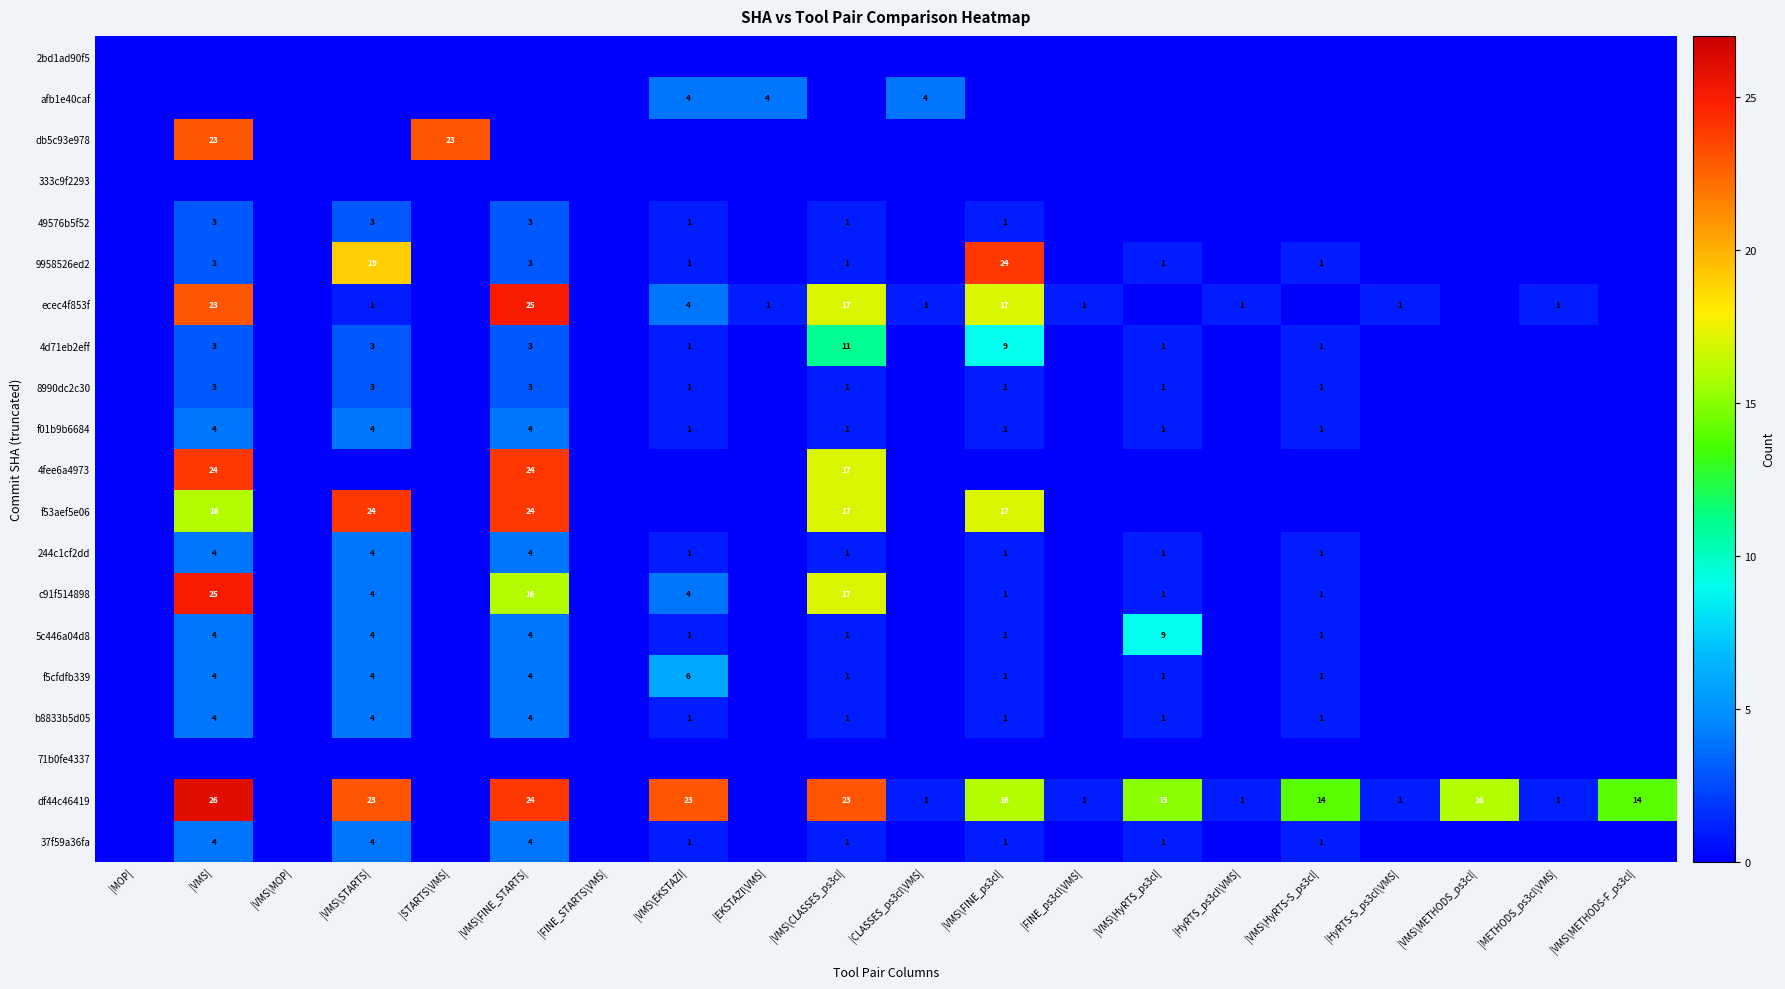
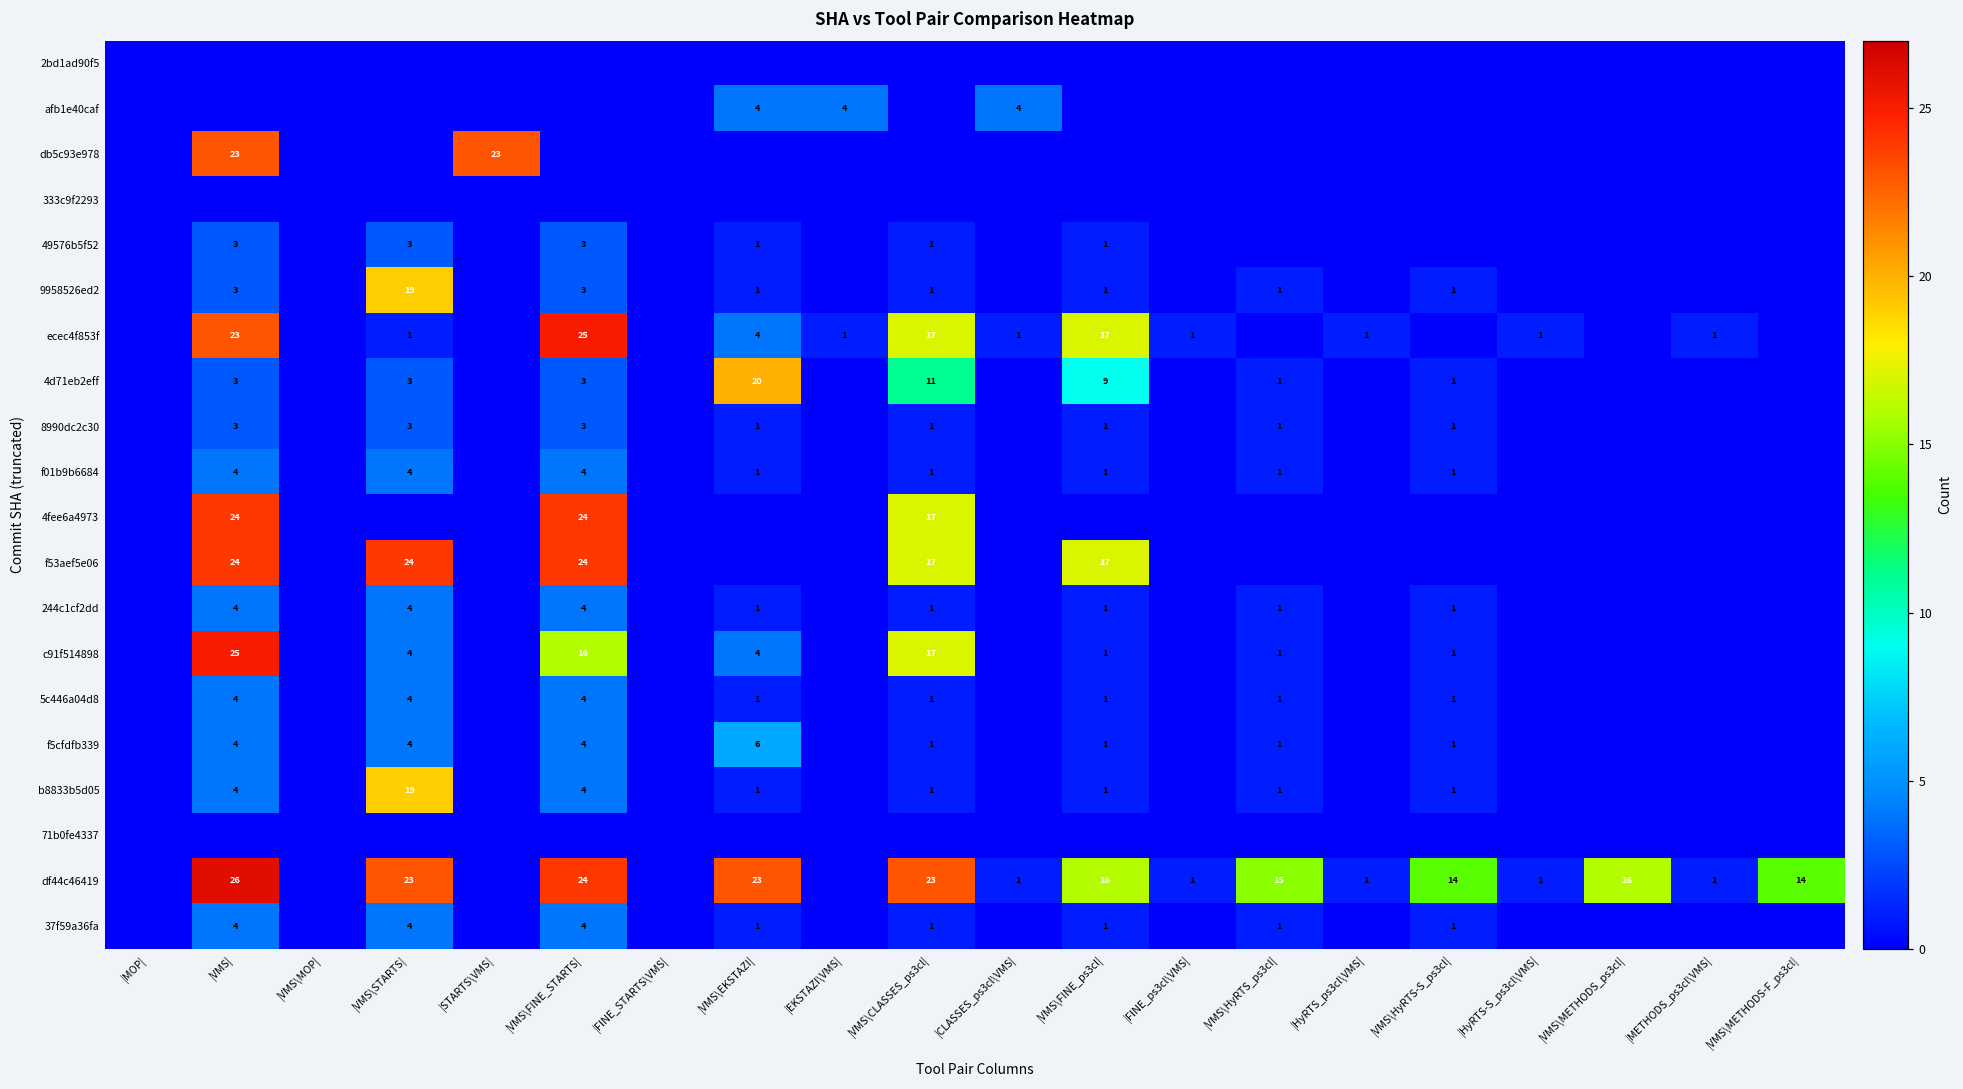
  {
    "afb1e40caf": {
      "|VMS\\EKSTAZI|": 4,
      "|EKSTAZI\\VMS|": 4,
      "|CLASSES_ps3cl\\VMS|": 4
    },
    "db5c93e978": {
      "|VMS|": 23,
      "|STARTS\\VMS|": 23
    },
    "49576b5f52": {
      "|VMS|": 3,
      "|VMS\\STARTS|": 3,
      "|VMS\\FINE_STARTS|": 3,
      "|VMS\\EKSTAZI|": 1,
      "|VMS\\CLASSES_ps3cl|": 1,
      "|VMS\\FINE_ps3cl|": 1
    },
    "9958526ed2": {
      "|VMS|": 3,
      "|VMS\\STARTS|": 19,
      "|VMS\\FINE_STARTS|": 3,
      "|VMS\\EKSTAZI|": 1,
      "|VMS\\CLASSES_ps3cl|": 1,
-     "|VMS\\FINE_ps3cl|": 24,
+     "|VMS\\FINE_ps3cl|": 1,
      "|VMS\\HyRTS_ps3cl|": 1,
      "|VMS\\HyRTS-S_ps3cl|": 1
    },
    "ecec4f853f": {
      "|VMS|": 23,
      "|VMS\\STARTS|": 1,
      "|VMS\\FINE_STARTS|": 25,
      "|VMS\\EKSTAZI|": 4,
      "|EKSTAZI\\VMS|": 1,
      "|VMS\\CLASSES_ps3cl|": 17,
      "|CLASSES_ps3cl\\VMS|": 1,
      "|VMS\\FINE_ps3cl|": 17,
      "|FINE_ps3cl\\VMS|": 1,
      "|HyRTS_ps3cl\\VMS|": 1,
      "|HyRTS-S_ps3cl\\VMS|": 1,
      "|METHODS_ps3cl\\VMS|": 1
    },
    "4d71eb2eff": {
      "|VMS|": 3,
      "|VMS\\STARTS|": 3,
      "|VMS\\FINE_STARTS|": 3,
-     "|VMS\\EKSTAZI|": 1,
+     "|VMS\\EKSTAZI|": 20,
      "|VMS\\CLASSES_ps3cl|": 11,
      "|VMS\\FINE_ps3cl|": 9,
      "|VMS\\HyRTS_ps3cl|": 1,
      "|VMS\\HyRTS-S_ps3cl|": 1
    },
    "8990dc2c30": {
      "|VMS|": 3,
      "|VMS\\STARTS|": 3,
      "|VMS\\FINE_STARTS|": 3,
      "|VMS\\EKSTAZI|": 1,
      "|VMS\\CLASSES_ps3cl|": 1,
      "|VMS\\FINE_ps3cl|": 1,
      "|VMS\\HyRTS_ps3cl|": 1,
      "|VMS\\HyRTS-S_ps3cl|": 1
    },
    "f01b9b6684": {
      "|VMS|": 4,
      "|VMS\\STARTS|": 4,
      "|VMS\\FINE_STARTS|": 4,
      "|VMS\\EKSTAZI|": 1,
      "|VMS\\CLASSES_ps3cl|": 1,
      "|VMS\\FINE_ps3cl|": 1,
      "|VMS\\HyRTS_ps3cl|": 1,
      "|VMS\\HyRTS-S_ps3cl|": 1
    },
    "4fee6a4973": {
      "|VMS|": 24,
      "|VMS\\FINE_STARTS|": 24,
      "|VMS\\CLASSES_ps3cl|": 17
    },
    "f53aef5e06": {
-     "|VMS|": 16,
+     "|VMS|": 24,
      "|VMS\\STARTS|": 24,
      "|VMS\\FINE_STARTS|": 24,
      "|VMS\\CLASSES_ps3cl|": 17,
      "|VMS\\FINE_ps3cl|": 17
    },
    "244c1cf2dd": {
      "|VMS|": 4,
      "|VMS\\STARTS|": 4,
      "|VMS\\FINE_STARTS|": 4,
      "|VMS\\EKSTAZI|": 1,
      "|VMS\\CLASSES_ps3cl|": 1,
      "|VMS\\FINE_ps3cl|": 1,
      "|VMS\\HyRTS_ps3cl|": 1,
      "|VMS\\HyRTS-S_ps3cl|": 1
    },
    "c91f514898": {
      "|VMS|": 25,
      "|VMS\\STARTS|": 4,
      "|VMS\\FINE_STARTS|": 16,
      "|VMS\\EKSTAZI|": 4,
      "|VMS\\CLASSES_ps3cl|": 17,
      "|VMS\\FINE_ps3cl|": 1,
      "|VMS\\HyRTS_ps3cl|": 1,
      "|VMS\\HyRTS-S_ps3cl|": 1
    },
    "5c446a04d8": {
      "|VMS|": 4,
      "|VMS\\STARTS|": 4,
      "|VMS\\FINE_STARTS|": 4,
      "|VMS\\EKSTAZI|": 1,
      "|VMS\\CLASSES_ps3cl|": 1,
      "|VMS\\FINE_ps3cl|": 1,
-     "|VMS\\HyRTS_ps3cl|": 9,
+     "|VMS\\HyRTS_ps3cl|": 1,
      "|VMS\\HyRTS-S_ps3cl|": 1
    },
    "f5cfdfb339": {
      "|VMS|": 4,
      "|VMS\\STARTS|": 4,
      "|VMS\\FINE_STARTS|": 4,
      "|VMS\\EKSTAZI|": 6,
      "|VMS\\CLASSES_ps3cl|": 1,
      "|VMS\\FINE_ps3cl|": 1,
      "|VMS\\HyRTS_ps3cl|": 1,
      "|VMS\\HyRTS-S_ps3cl|": 1
    },
    "b8833b5d05": {
      "|VMS|": 4,
-     "|VMS\\STARTS|": 4,
+     "|VMS\\STARTS|": 19,
      "|VMS\\FINE_STARTS|": 4,
      "|VMS\\EKSTAZI|": 1,
      "|VMS\\CLASSES_ps3cl|": 1,
      "|VMS\\FINE_ps3cl|": 1,
      "|VMS\\HyRTS_ps3cl|": 1,
      "|VMS\\HyRTS-S_ps3cl|": 1
    },
    "df44c46419": {
      "|VMS|": 26,
      "|VMS\\STARTS|": 23,
      "|VMS\\FINE_STARTS|": 24,
      "|VMS\\EKSTAZI|": 23,
      "|VMS\\CLASSES_ps3cl|": 23,
      "|CLASSES_ps3cl\\VMS|": 1,
      "|VMS\\FINE_ps3cl|": 16,
      "|FINE_ps3cl\\VMS|": 1,
      "|VMS\\HyRTS_ps3cl|": 15,
      "|HyRTS_ps3cl\\VMS|": 1,
      "|VMS\\HyRTS-S_ps3cl|": 14,
      "|HyRTS-S_ps3cl\\VMS|": 1,
      "|VMS\\METHODS_ps3cl|": 16,
      "|METHODS_ps3cl\\VMS|": 1,
      "|VMS\\METHODS-F_ps3cl|": 14
    },
    "37f59a36fa": {
      "|VMS|": 4,
      "|VMS\\STARTS|": 4,
      "|VMS\\FINE_STARTS|": 4,
      "|VMS\\EKSTAZI|": 1,
      "|VMS\\CLASSES_ps3cl|": 1,
      "|VMS\\FINE_ps3cl|": 1,
      "|VMS\\HyRTS_ps3cl|": 1,
      "|VMS\\HyRTS-S_ps3cl|": 1
    }
  }
